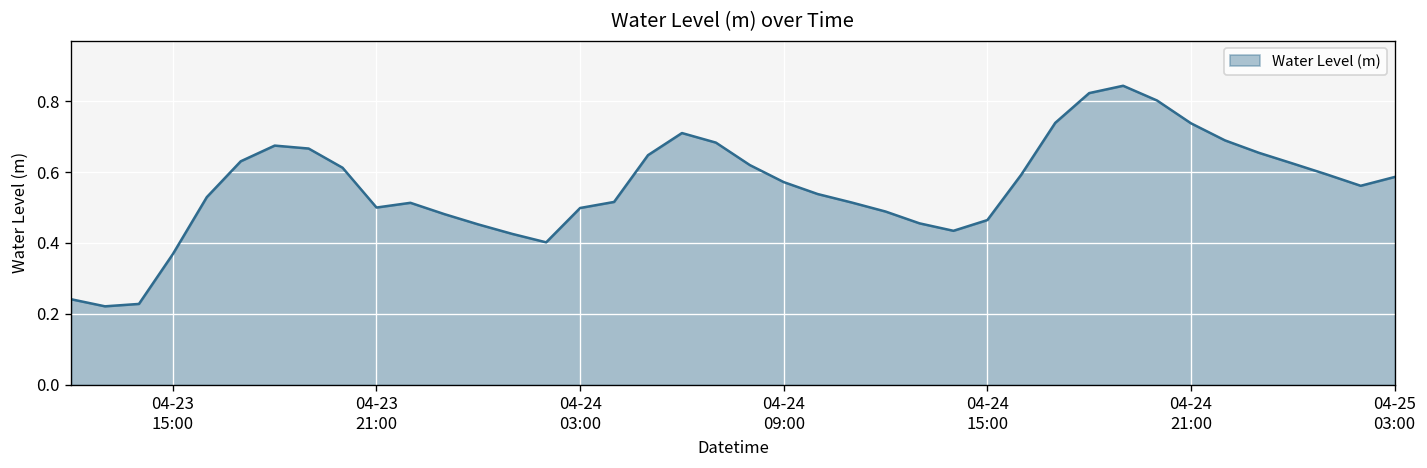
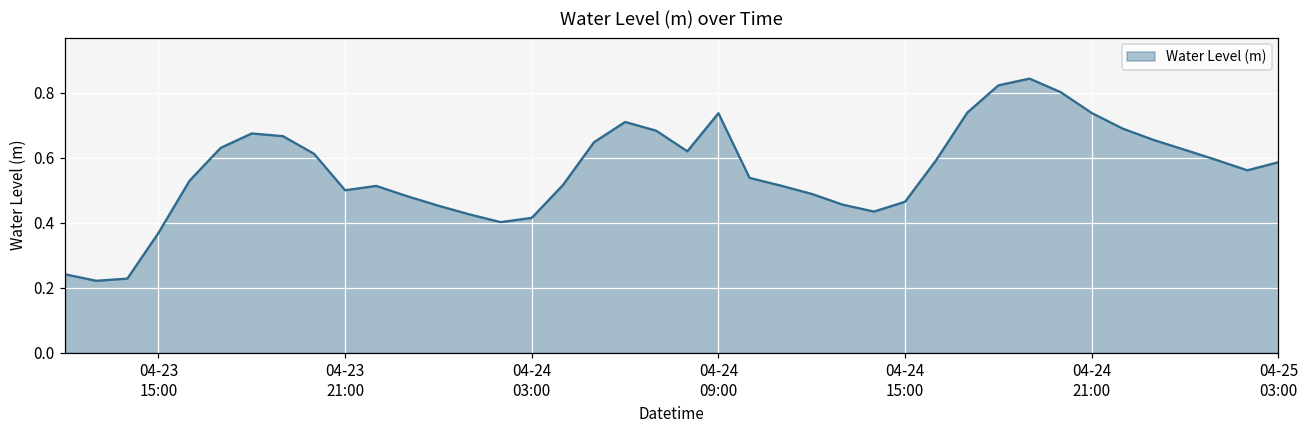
  {
    "04-23 15:00": 0.37,
    "04-23 21:00": 0.50,
-   "04-24 03:00": 0.50,
-   "04-24 09:00": 0.57,
+   "04-24 03:00": 0.41,
+   "04-24 09:00": 0.74,
    "04-24 15:00": 0.46,
    "04-24 21:00": 0.74,
    "04-25 03:00": 0.59
  }
